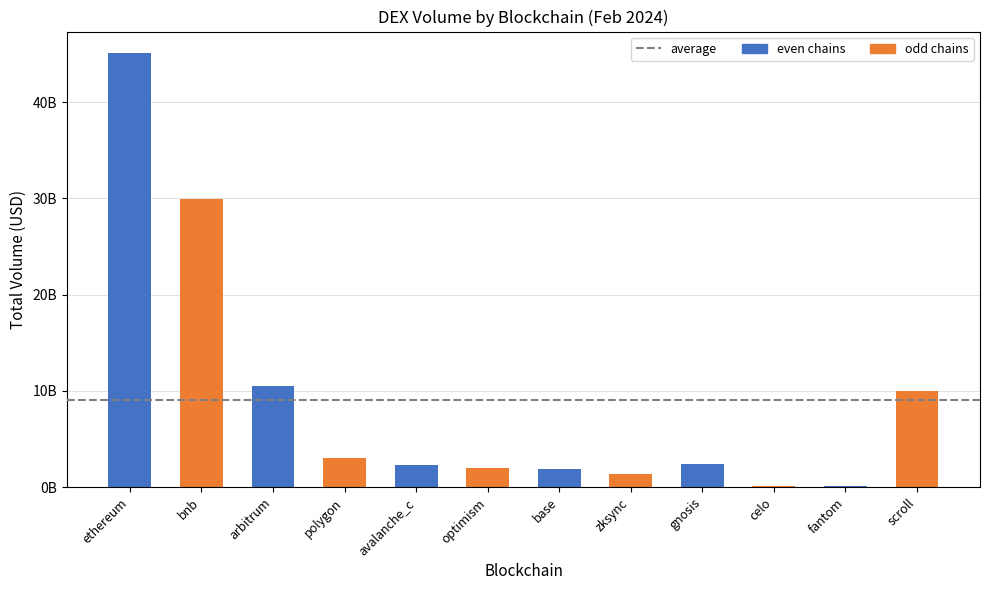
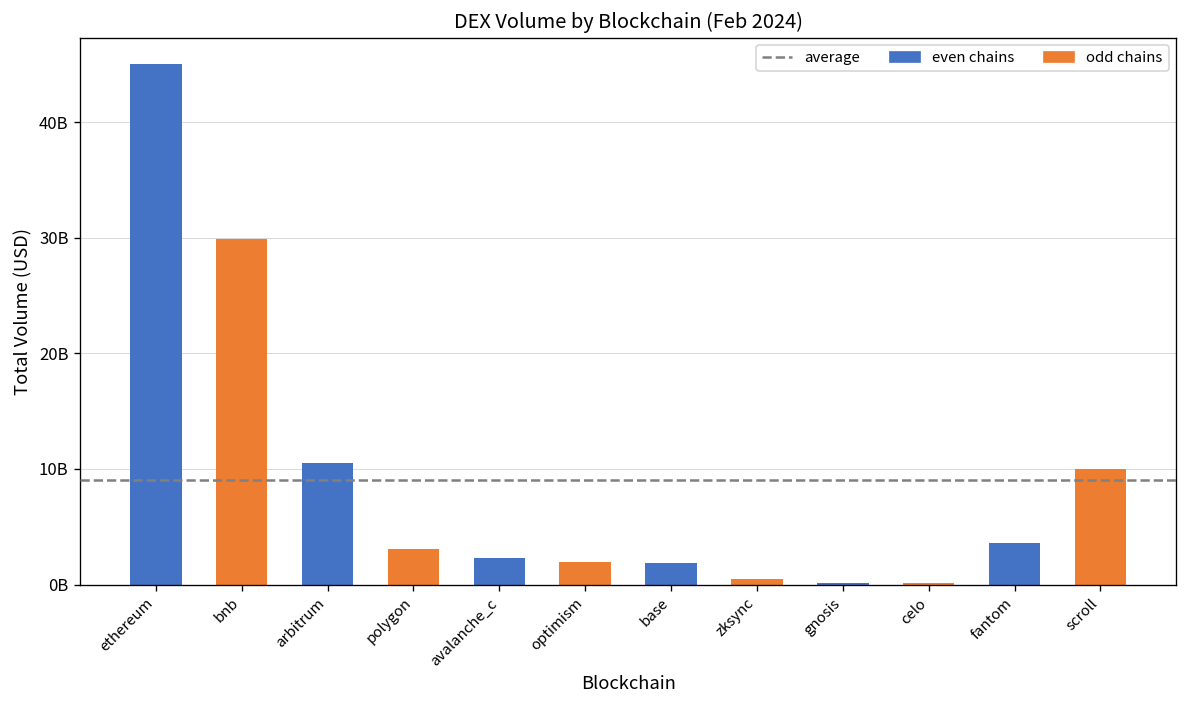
  {
    "ethereum": 45000000000,
    "bnb": 30000000000,
    "arbitrum": 11000000000,
    "polygon": 3000000000,
    "avalanche_c": 2000000000,
    "optimism": 2000000000,
    "base": 2000000000,
-   "zksync": 1000000000,
-   "gnosis": 2000000000,
-   "fantom": 0,
+   "zksync": 0,
+   "gnosis": 0,
+   "fantom": 4000000000,
    "scroll": 10000000000
  }
